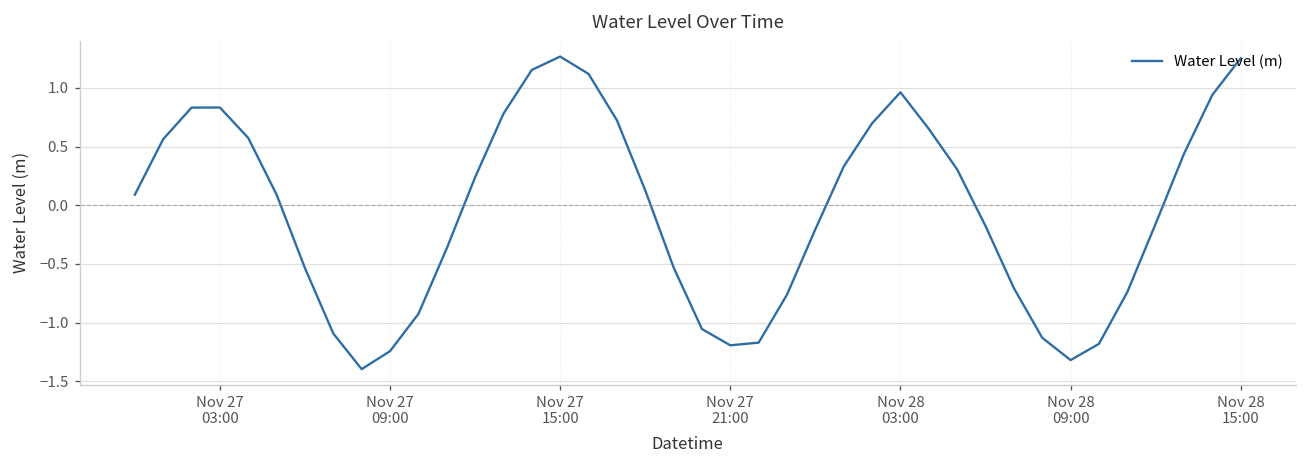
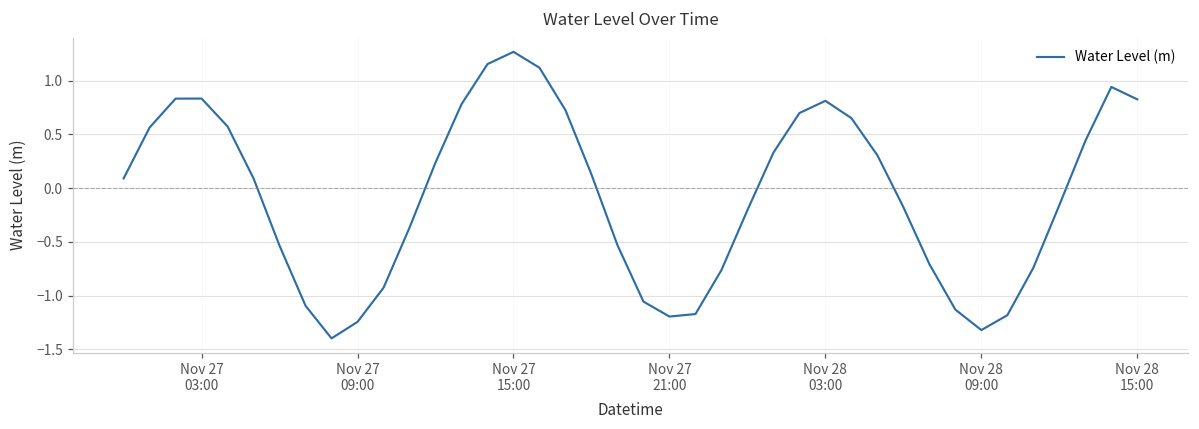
  {
    "Nov 27 03:00": 0.8,
    "Nov 27 09:00": -1.2,
    "Nov 27 15:00": 1.3,
    "Nov 27 21:00": -1.2,
-   "Nov 28 03:00": 1.0,
+   "Nov 28 03:00": 0.8,
    "Nov 28 09:00": -1.3,
-   "Nov 28 15:00": 1.3
+   "Nov 28 15:00": 0.8
  }
